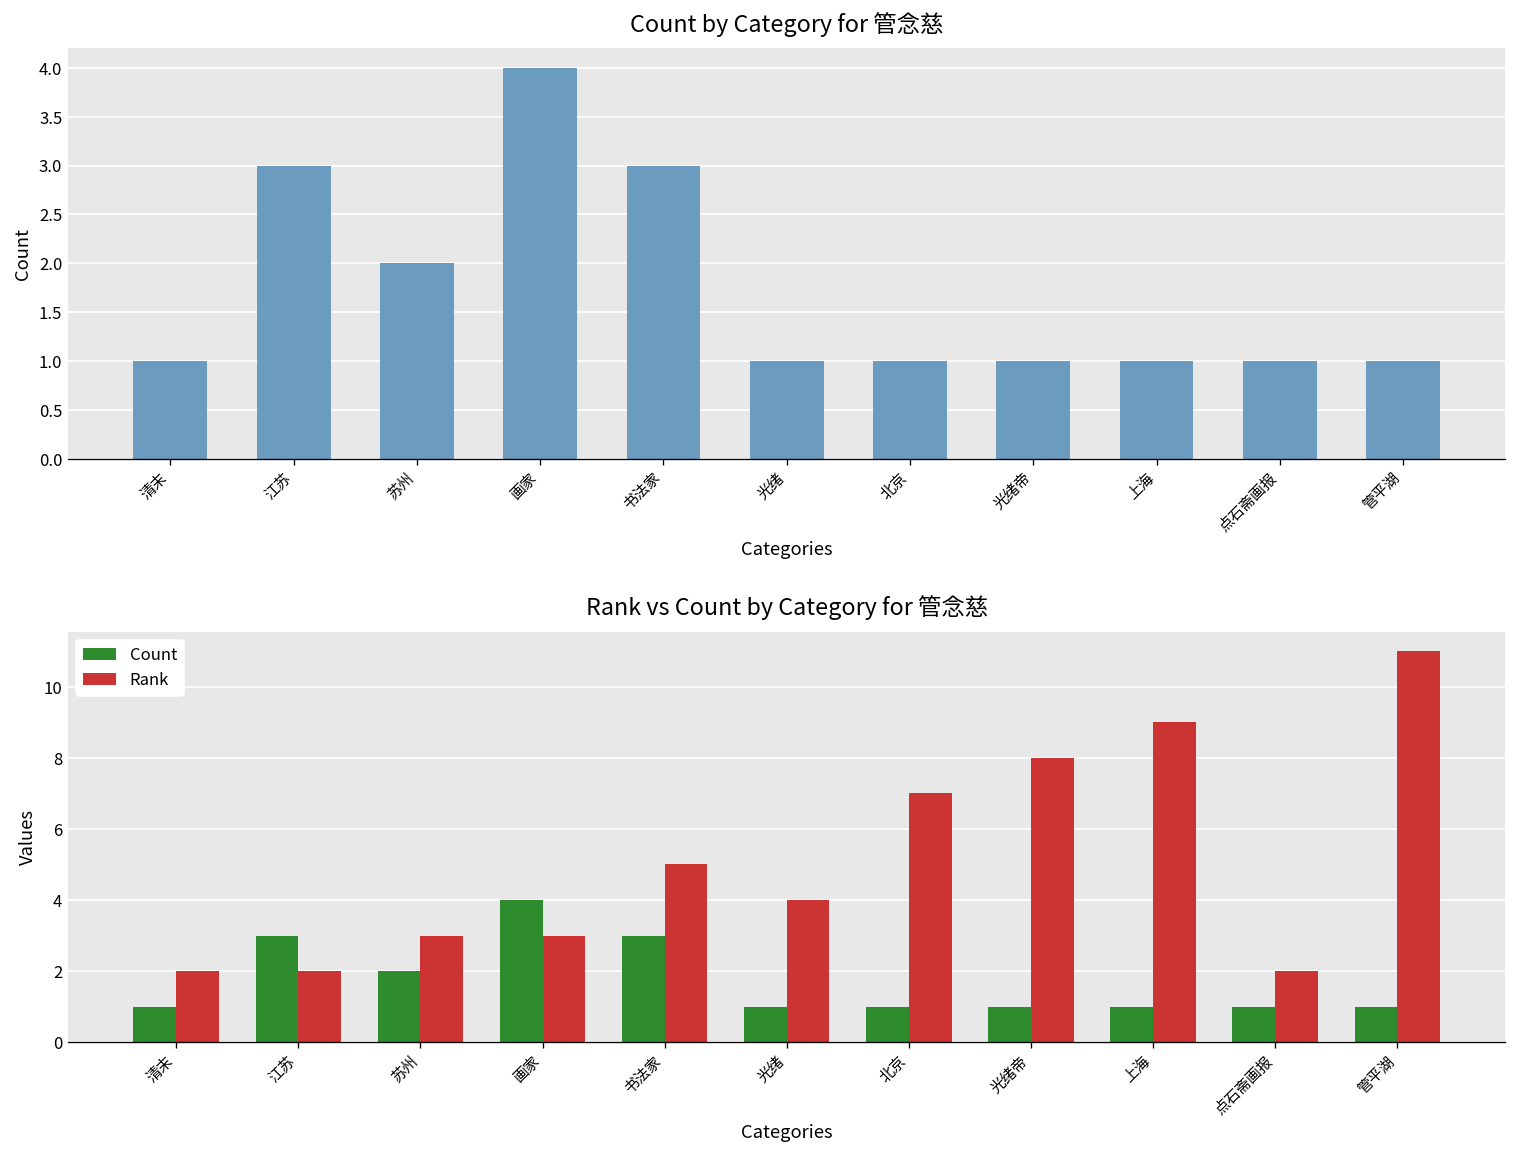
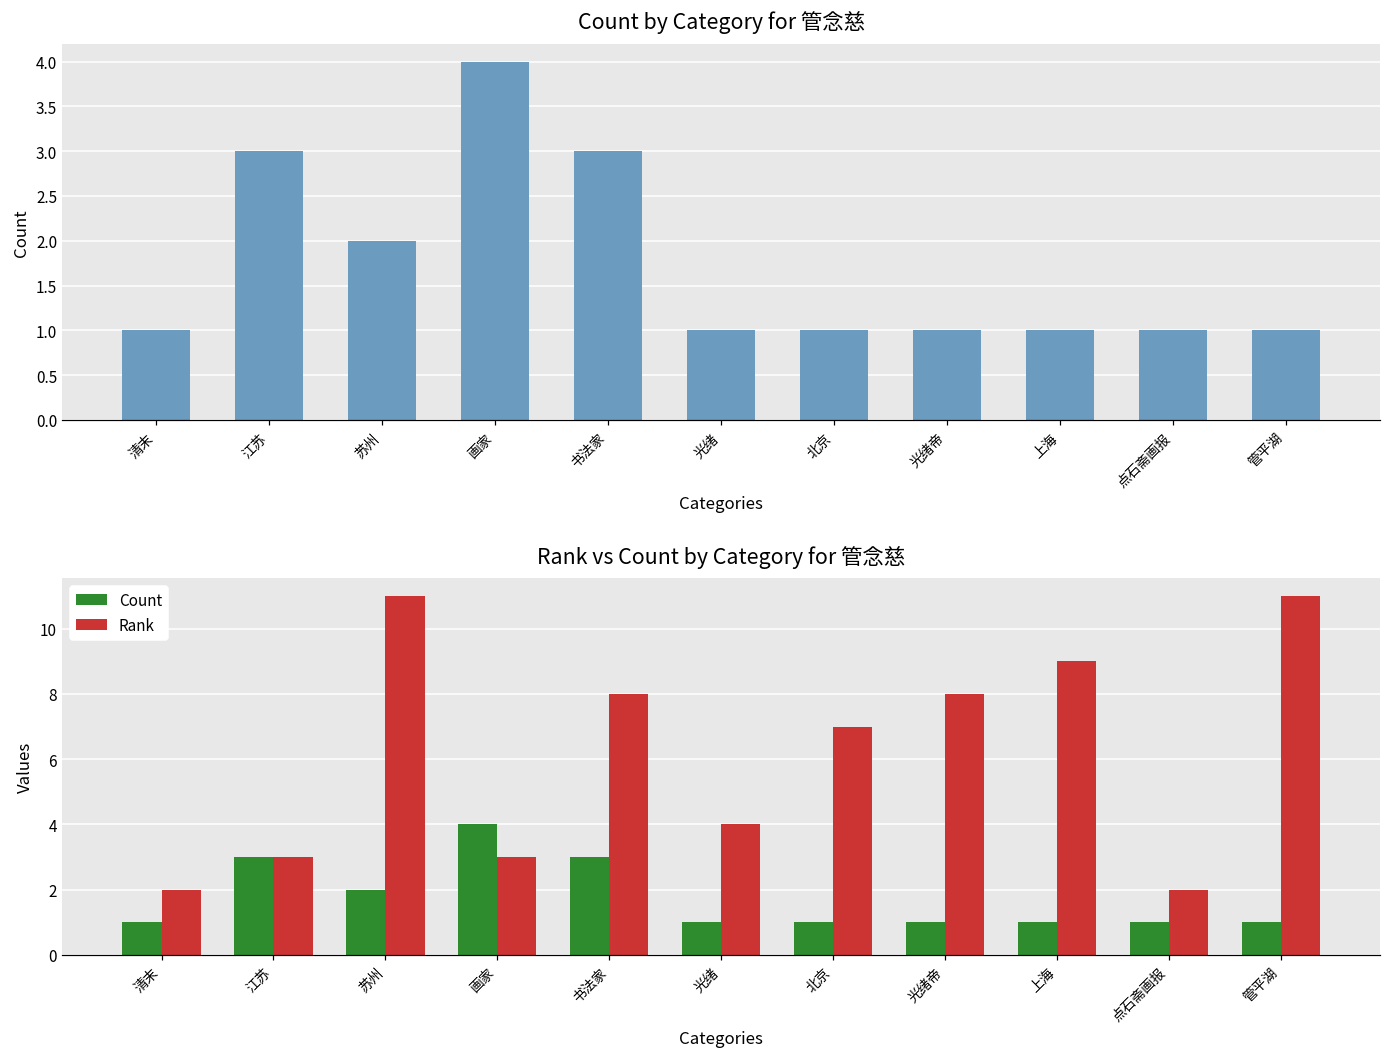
  {
    "Count by Category for 管念慈": {
      "清末": 1.0,
      "江苏": 3.0,
      "苏州": 2.0,
      "画家": 4.0,
      "书法家": 3.0,
      "光绪": 1.0,
      "北京": 1.0,
      "光绪帝": 1.0,
      "上海": 1.0,
      "点石斋画报": 1.0,
      "管平湖": 1.0
    },
    "Rank vs Count by Category for 管念慈": {
      "Count": {
        "清末": 1,
        "江苏": 3,
        "苏州": 2,
        "画家": 4,
        "书法家": 3,
        "光绪": 1,
        "北京": 1,
        "光绪帝": 1,
        "上海": 1,
        "点石斋画报": 1,
        "管平湖": 1
      },
      "Rank": {
        "清末": 2,
-       "江苏": 2,
-       "苏州": 3,
+       "江苏": 3,
+       "苏州": 11,
        "画家": 3,
-       "书法家": 5,
+       "书法家": 8,
        "光绪": 4,
        "北京": 7,
        "光绪帝": 8,
        "上海": 9,
        "点石斋画报": 2,
        "管平湖": 11
      }
    }
  }
